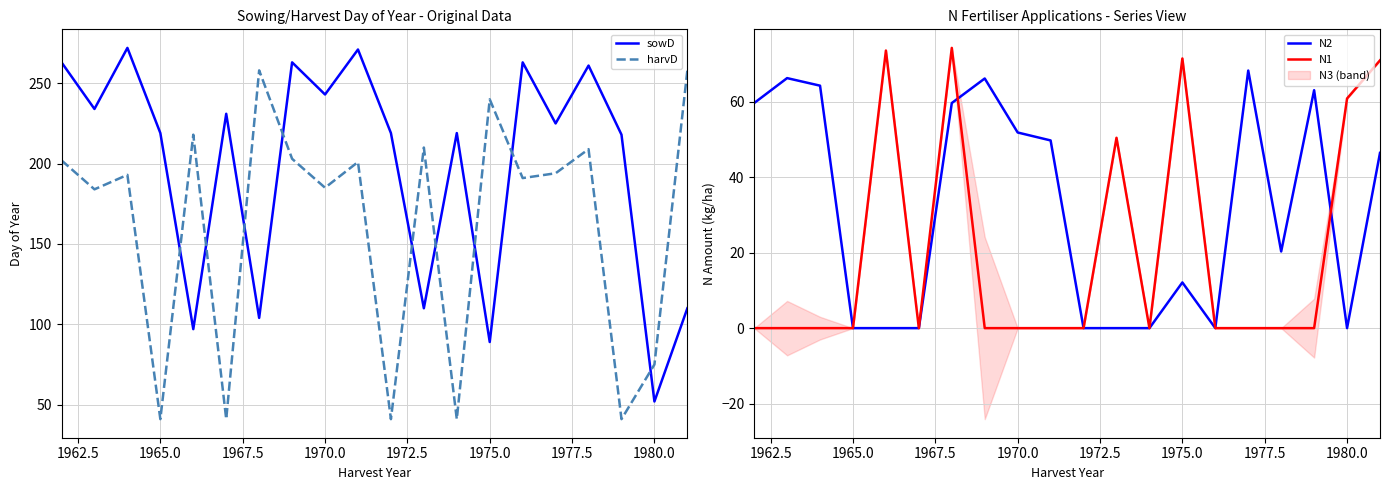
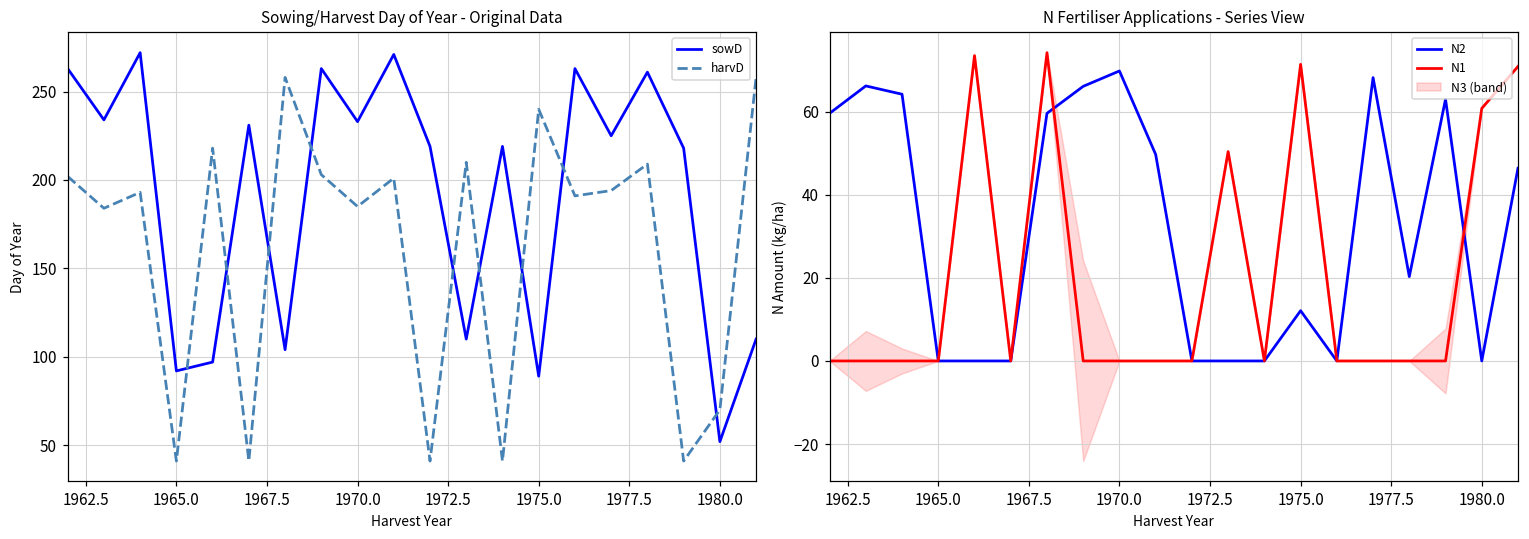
  {
    "Sowing/Harvest Day of Year - Original Data": {
      "sowD": {
-       "1965.0": 219,
-       "1970.0": 243,
+       "1965.0": 92,
+       "1970.0": 233,
        "1975.0": 89,
        "1980.0": 52
      },
      "harvD": {
        "1965.0": 41,
        "1970.0": 185,
        "1975.0": 240,
-       "1980.0": 75
+       "1980.0": 70
      }
    },
    "N Fertiliser Applications - Series View": {
      "N2": {
-       "1970.0": 52,
+       "1970.0": 70,
        "1975.0": 12,
        "1980.0": 0
      }
    }
  }
